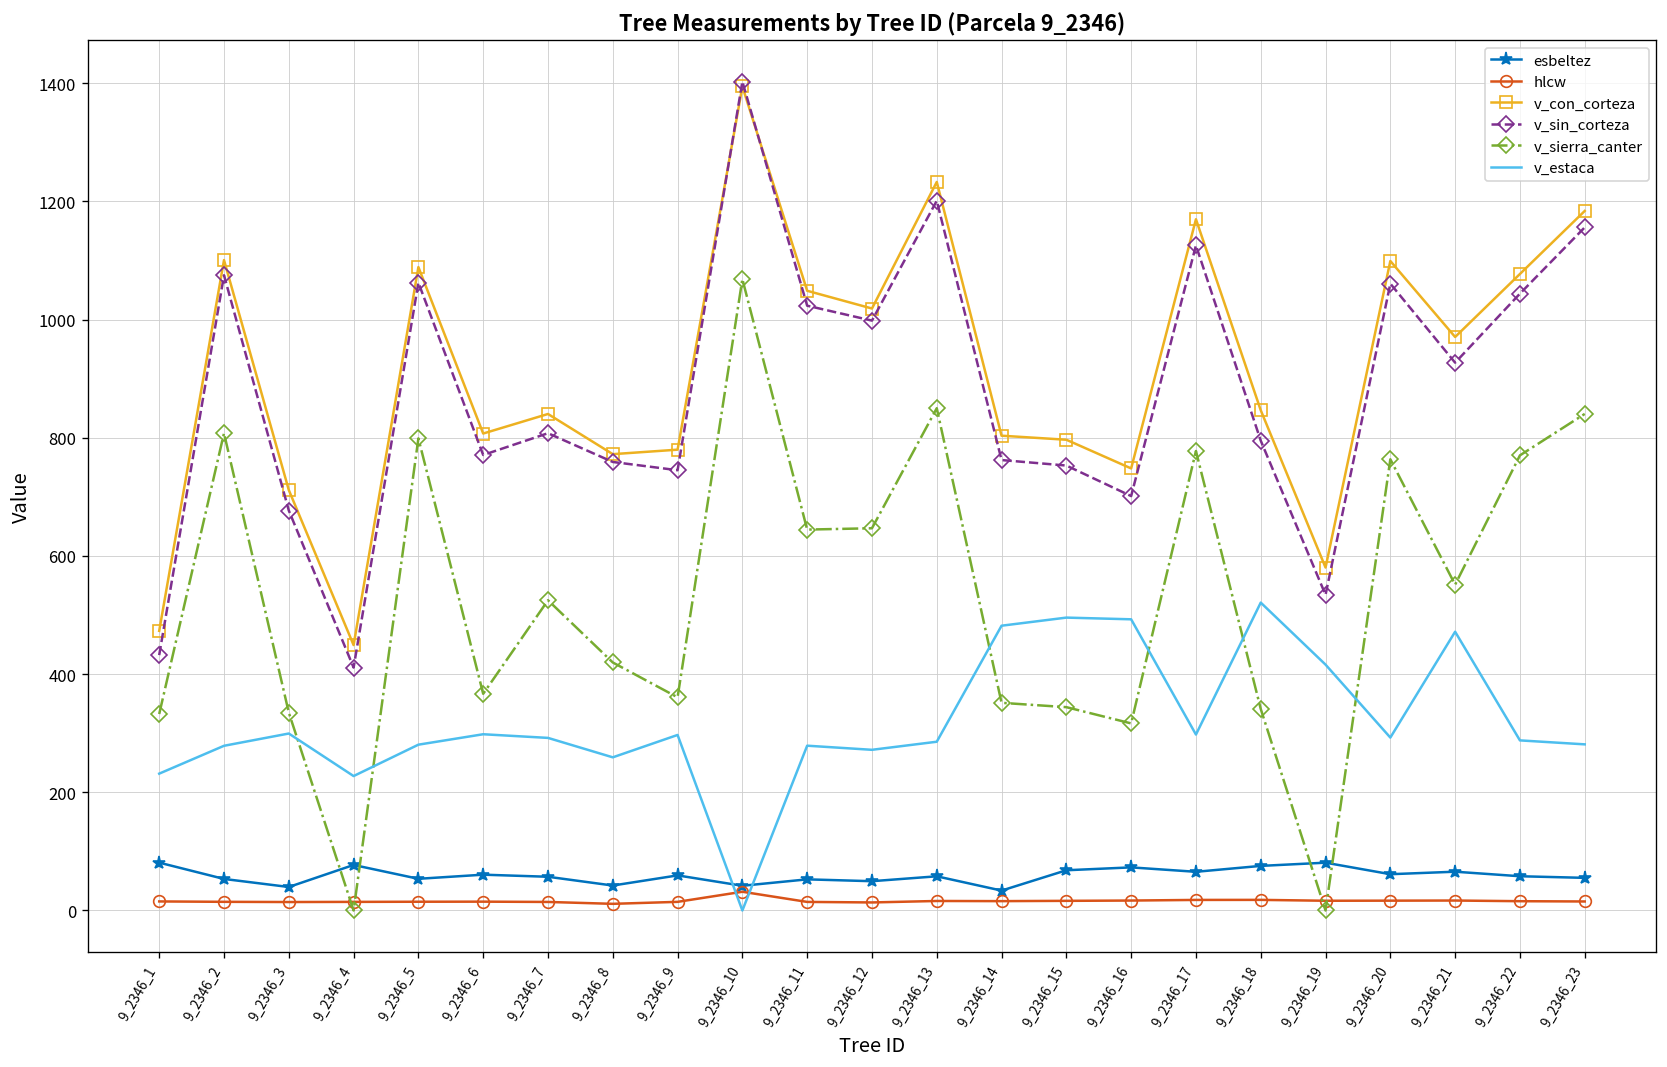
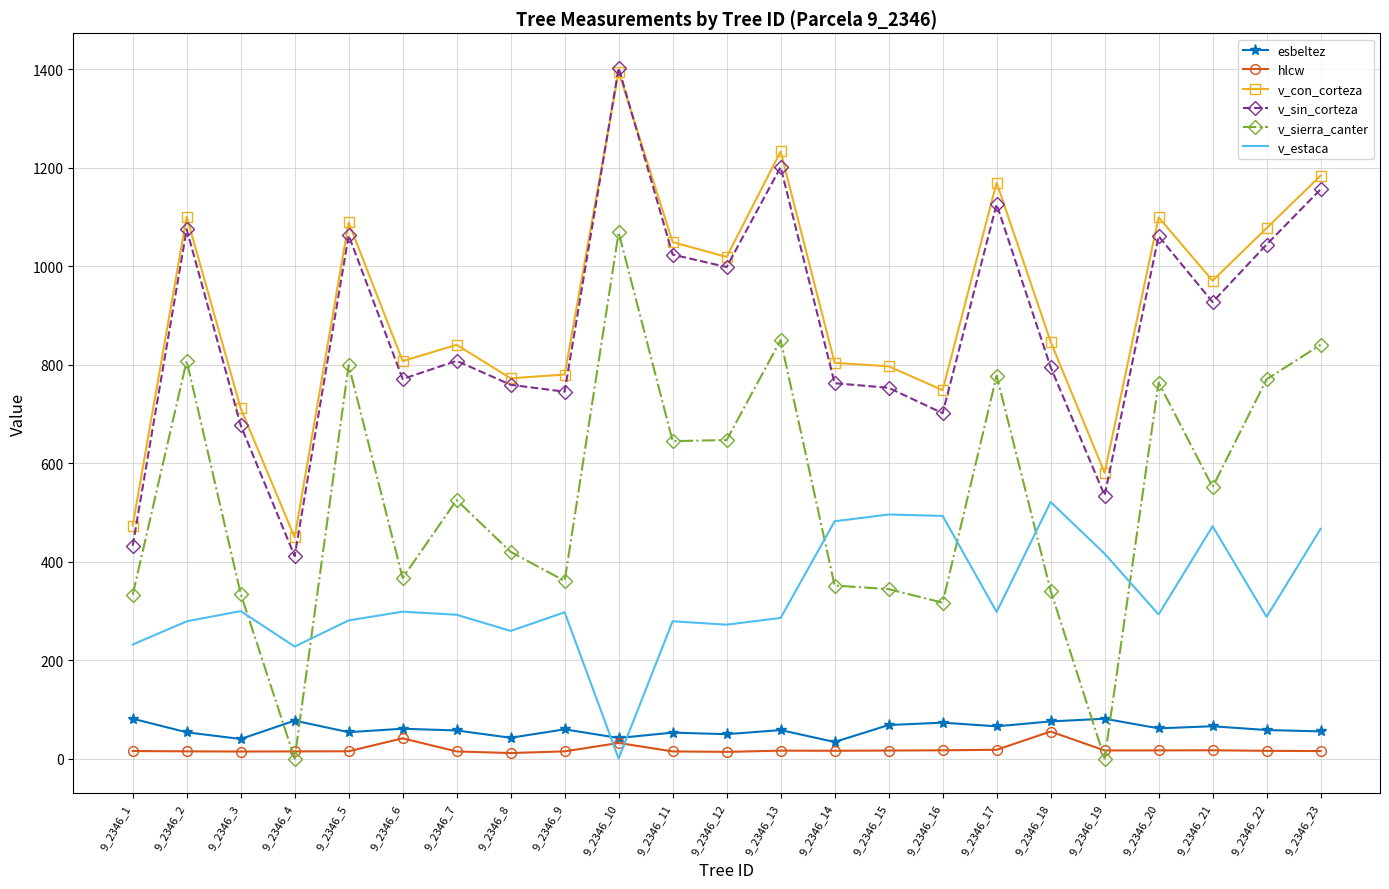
  {
    "esbeltez": {
      "9_2346_1": 80,
      "9_2346_2": 50,
      "9_2346_3": 40,
      "9_2346_4": 80,
      "9_2346_5": 50,
      "9_2346_6": 60,
      "9_2346_7": 60,
      "9_2346_8": 40,
      "9_2346_9": 60,
      "9_2346_10": 40,
      "9_2346_11": 50,
      "9_2346_12": 50,
      "9_2346_13": 60,
      "9_2346_14": 30,
      "9_2346_15": 70,
      "9_2346_16": 70,
      "9_2346_17": 70,
      "9_2346_18": 80,
      "9_2346_19": 80,
      "9_2346_20": 60,
      "9_2346_21": 70,
      "9_2346_22": 60,
      "9_2346_23": 60
    },
    "hlcw": {
      "9_2346_1": 20,
      "9_2346_2": 10,
      "9_2346_3": 10,
      "9_2346_4": 10,
      "9_2346_5": 10,
-     "9_2346_6": 10,
+     "9_2346_6": 40,
      "9_2346_7": 10,
      "9_2346_8": 10,
      "9_2346_9": 10,
      "9_2346_10": 30,
      "9_2346_11": 10,
      "9_2346_12": 10,
      "9_2346_13": 20,
      "9_2346_14": 20,
      "9_2346_15": 20,
      "9_2346_16": 20,
      "9_2346_17": 20,
-     "9_2346_18": 20,
+     "9_2346_18": 50,
      "9_2346_19": 20,
      "9_2346_20": 20,
      "9_2346_21": 20,
      "9_2346_22": 20,
      "9_2346_23": 20
    },
    "v_con_corteza": {
      "9_2346_1": 470,
      "9_2346_2": 1100,
      "9_2346_3": 710,
      "9_2346_4": 450,
      "9_2346_5": 1090,
      "9_2346_6": 810,
      "9_2346_7": 840,
      "9_2346_8": 770,
      "9_2346_9": 780,
      "9_2346_10": 1390,
      "9_2346_11": 1050,
      "9_2346_12": 1020,
      "9_2346_13": 1230,
      "9_2346_14": 800,
      "9_2346_15": 800,
      "9_2346_16": 750,
      "9_2346_17": 1170,
      "9_2346_18": 850,
      "9_2346_19": 580,
      "9_2346_20": 1100,
      "9_2346_21": 970,
      "9_2346_22": 1080,
      "9_2346_23": 1180
    },
    "v_sin_corteza": {
      "9_2346_1": 430,
      "9_2346_2": 1070,
      "9_2346_3": 680,
      "9_2346_4": 410,
      "9_2346_5": 1060,
      "9_2346_6": 770,
      "9_2346_7": 810,
      "9_2346_8": 760,
      "9_2346_9": 740,
      "9_2346_10": 1400,
      "9_2346_11": 1020,
      "9_2346_12": 1000,
      "9_2346_13": 1200,
      "9_2346_14": 760,
      "9_2346_15": 750,
      "9_2346_16": 700,
      "9_2346_17": 1130,
      "9_2346_18": 790,
      "9_2346_19": 530,
      "9_2346_20": 1060,
      "9_2346_21": 930,
      "9_2346_22": 1040,
      "9_2346_23": 1160
    },
    "v_sierra_canter": {
      "9_2346_1": 330,
      "9_2346_2": 810,
      "9_2346_3": 330,
      "9_2346_4": 0,
      "9_2346_5": 800,
      "9_2346_6": 370,
      "9_2346_7": 520,
      "9_2346_8": 420,
      "9_2346_9": 360,
      "9_2346_10": 1070,
      "9_2346_11": 640,
      "9_2346_12": 650,
      "9_2346_13": 850,
      "9_2346_14": 350,
      "9_2346_15": 340,
      "9_2346_16": 320,
      "9_2346_17": 780,
      "9_2346_18": 340,
      "9_2346_19": 0,
      "9_2346_20": 760,
      "9_2346_21": 550,
      "9_2346_22": 770,
      "9_2346_23": 840
    },
    "v_estaca": {
      "9_2346_1": 230,
      "9_2346_2": 280,
      "9_2346_3": 300,
      "9_2346_4": 230,
      "9_2346_5": 280,
      "9_2346_6": 300,
      "9_2346_7": 290,
      "9_2346_8": 260,
      "9_2346_9": 300,
      "9_2346_10": 0,
      "9_2346_11": 280,
      "9_2346_12": 270,
      "9_2346_13": 290,
      "9_2346_14": 480,
      "9_2346_15": 500,
      "9_2346_16": 490,
      "9_2346_17": 300,
      "9_2346_18": 520,
      "9_2346_19": 420,
      "9_2346_20": 290,
      "9_2346_21": 470,
      "9_2346_22": 290,
-     "9_2346_23": 280
+     "9_2346_23": 470
    }
  }
